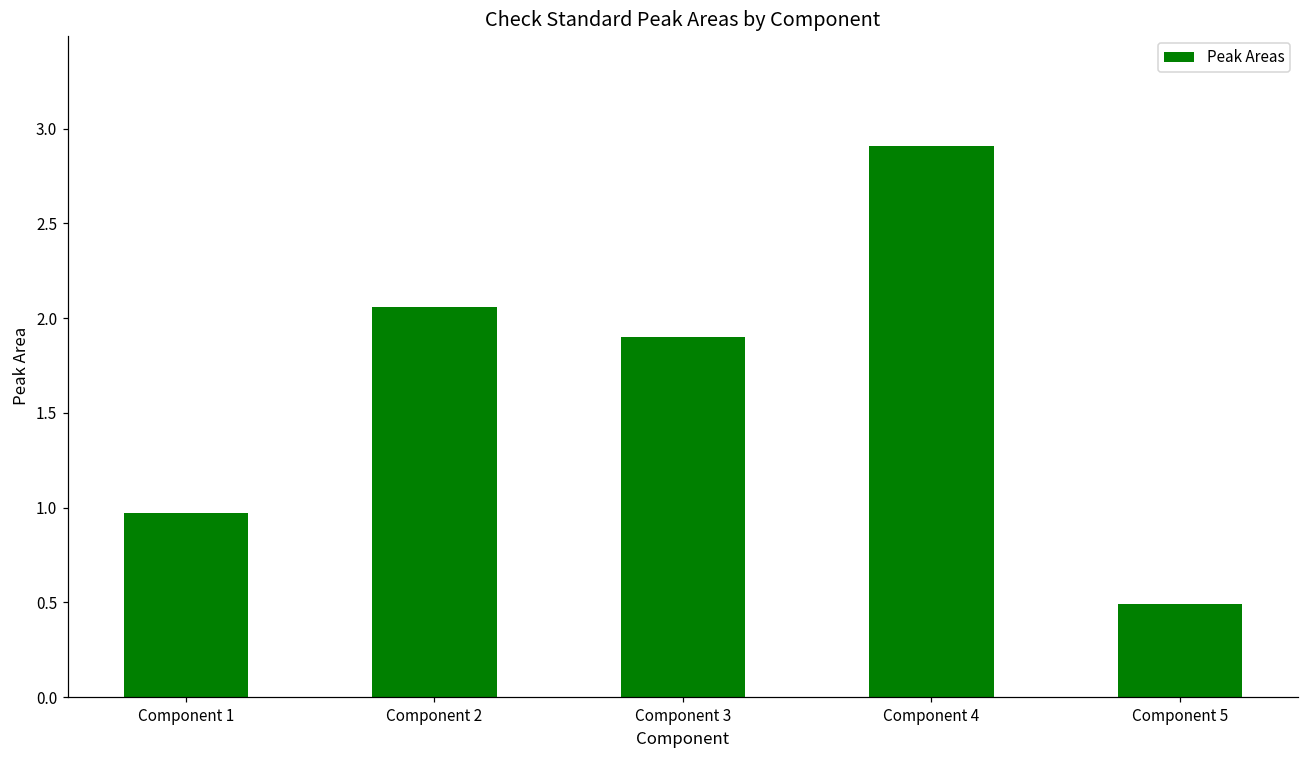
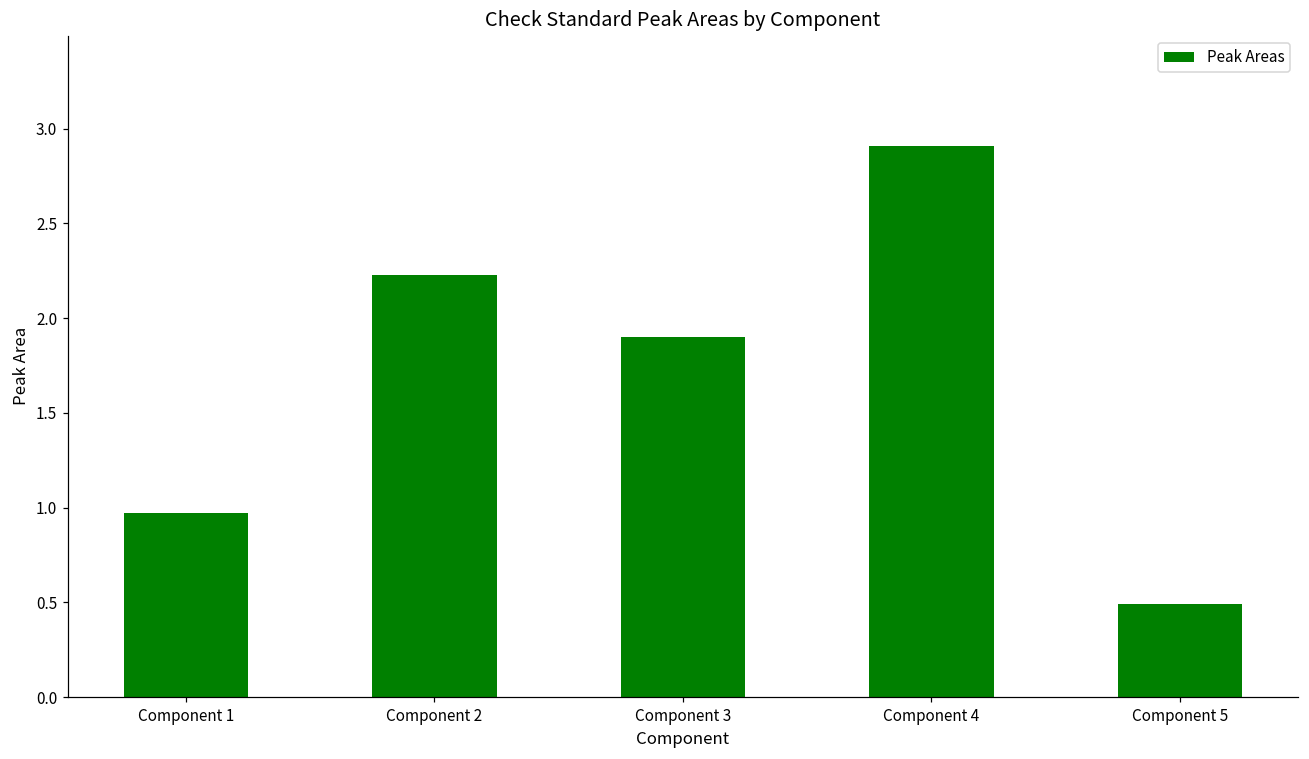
  {
    "Component 1": 0.97,
-   "Component 2": 2.06,
+   "Component 2": 2.23,
    "Component 3": 1.90,
    "Component 4": 2.91,
    "Component 5": 0.49
  }
